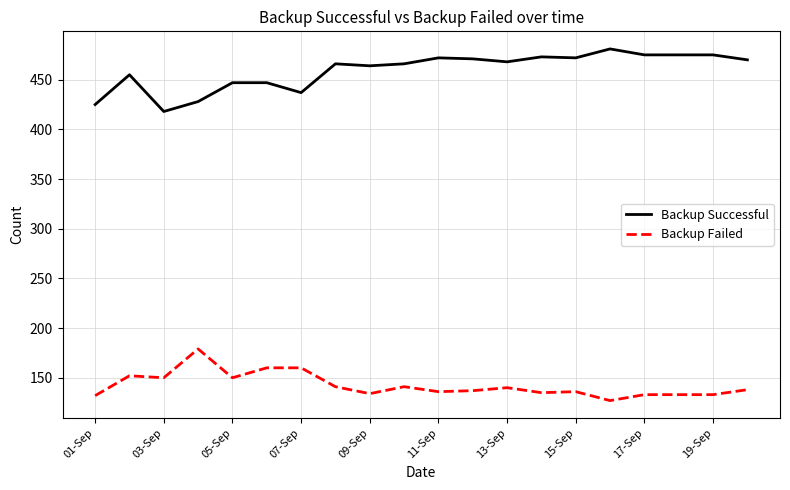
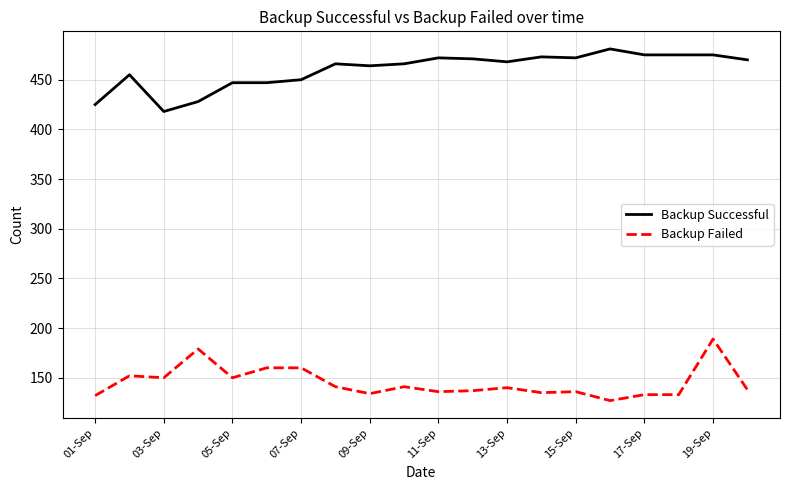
  {
    "Backup Successful": {
      "01-Sep": 430,
      "03-Sep": 420,
      "05-Sep": 450,
-     "07-Sep": 440,
+     "07-Sep": 450,
      "09-Sep": 460,
      "11-Sep": 470,
      "13-Sep": 470,
      "15-Sep": 470,
      "17-Sep": 480,
      "19-Sep": 480
    },
    "Backup Failed": {
      "01-Sep": 130,
      "03-Sep": 150,
      "05-Sep": 150,
      "07-Sep": 160,
      "09-Sep": 130,
      "11-Sep": 140,
      "13-Sep": 140,
      "15-Sep": 140,
      "17-Sep": 130,
-     "19-Sep": 130
+     "19-Sep": 190
    }
  }
